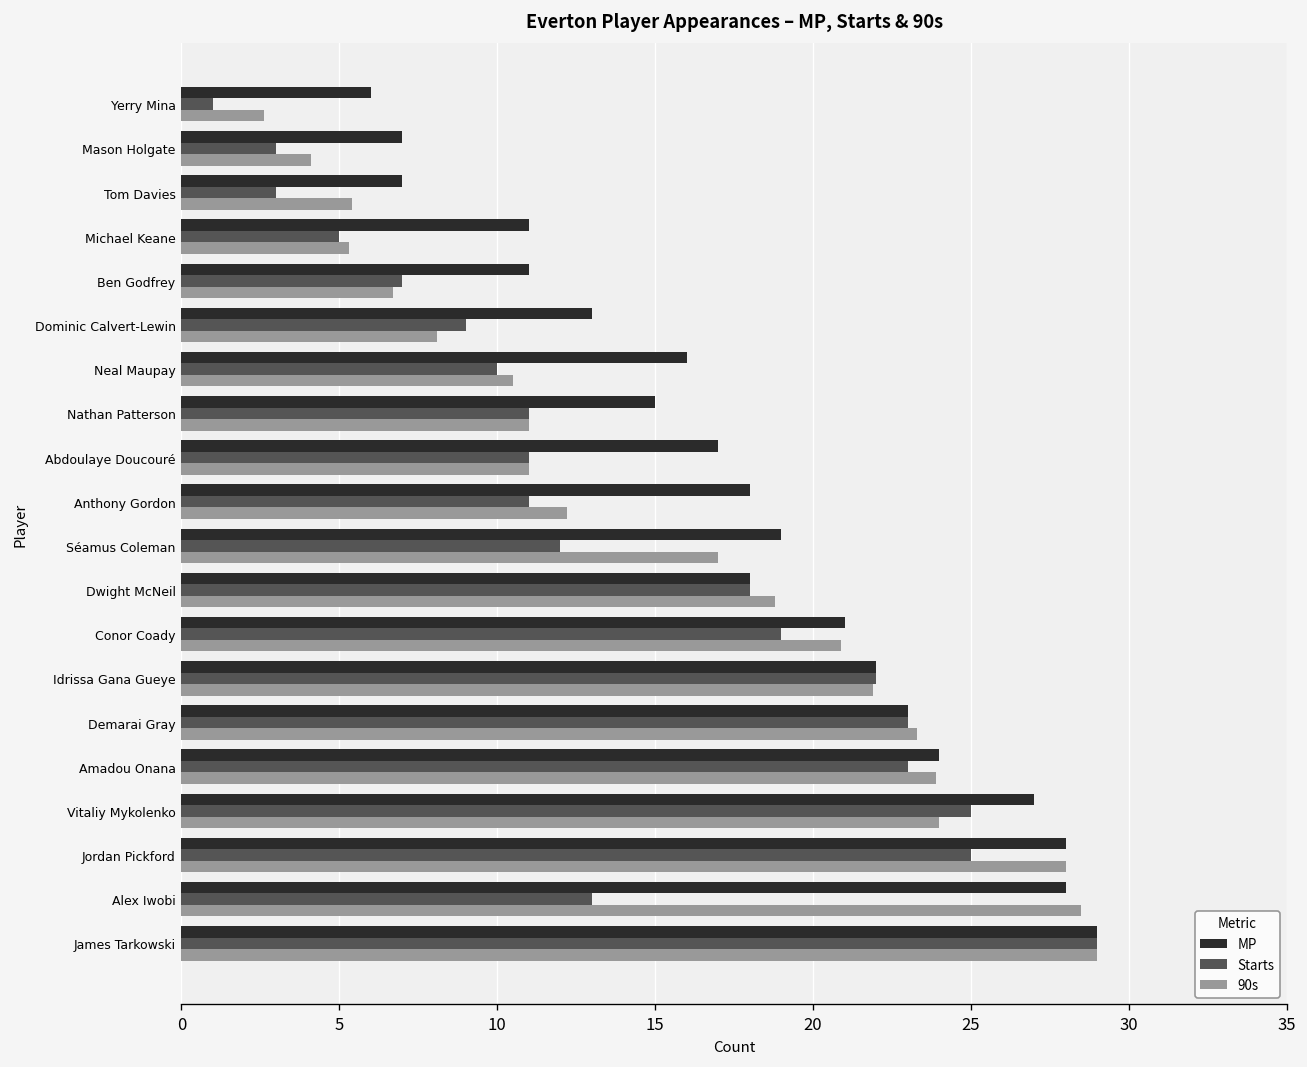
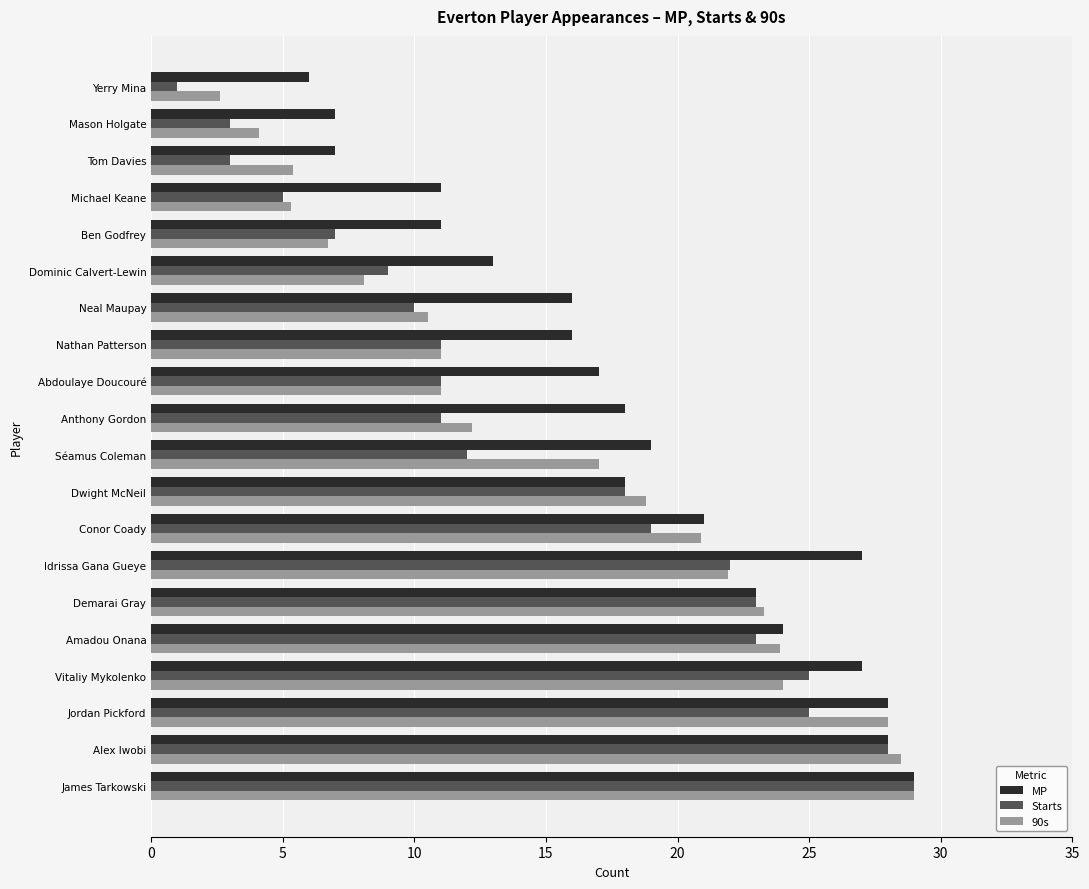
  {
    "MP": {
      "Yerry Mina": 6,
      "Mason Holgate": 7,
      "Tom Davies": 7,
      "Michael Keane": 11,
      "Ben Godfrey": 11,
      "Dominic Calvert-Lewin": 13,
      "Neal Maupay": 16,
-     "Nathan Patterson": 15,
+     "Nathan Patterson": 16,
      "Abdoulaye Doucouré": 17,
      "Anthony Gordon": 18,
      "Séamus Coleman": 19,
      "Dwight McNeil": 18,
      "Conor Coady": 21,
-     "Idrissa Gana Gueye": 22,
+     "Idrissa Gana Gueye": 27,
      "Demarai Gray": 23,
      "Amadou Onana": 24,
      "Vitaliy Mykolenko": 27,
      "Jordan Pickford": 28,
      "Alex Iwobi": 28,
      "James Tarkowski": 29
    },
    "Starts": {
      "Yerry Mina": 1,
      "Mason Holgate": 3,
      "Tom Davies": 3,
      "Michael Keane": 5,
      "Ben Godfrey": 7,
      "Dominic Calvert-Lewin": 9,
      "Neal Maupay": 10,
      "Nathan Patterson": 11,
      "Abdoulaye Doucouré": 11,
      "Anthony Gordon": 11,
      "Séamus Coleman": 12,
      "Dwight McNeil": 18,
      "Conor Coady": 19,
      "Idrissa Gana Gueye": 22,
      "Demarai Gray": 23,
      "Amadou Onana": 23,
      "Vitaliy Mykolenko": 25,
      "Jordan Pickford": 25,
-     "Alex Iwobi": 13,
+     "Alex Iwobi": 28,
      "James Tarkowski": 29
    },
    "90s": {
      "Yerry Mina": 2.6,
      "Mason Holgate": 4.1,
      "Tom Davies": 5.4,
      "Michael Keane": 5.3,
      "Ben Godfrey": 6.7,
      "Dominic Calvert-Lewin": 8.1,
      "Neal Maupay": 10.5,
      "Nathan Patterson": 11,
      "Abdoulaye Doucouré": 11,
      "Anthony Gordon": 12.2,
      "Séamus Coleman": 17,
      "Dwight McNeil": 18.8,
      "Conor Coady": 20.9,
      "Idrissa Gana Gueye": 21.9,
      "Demarai Gray": 23.3,
      "Amadou Onana": 23.9,
      "Vitaliy Mykolenko": 24,
      "Jordan Pickford": 28,
      "Alex Iwobi": 28.5,
      "James Tarkowski": 29
    }
  }
